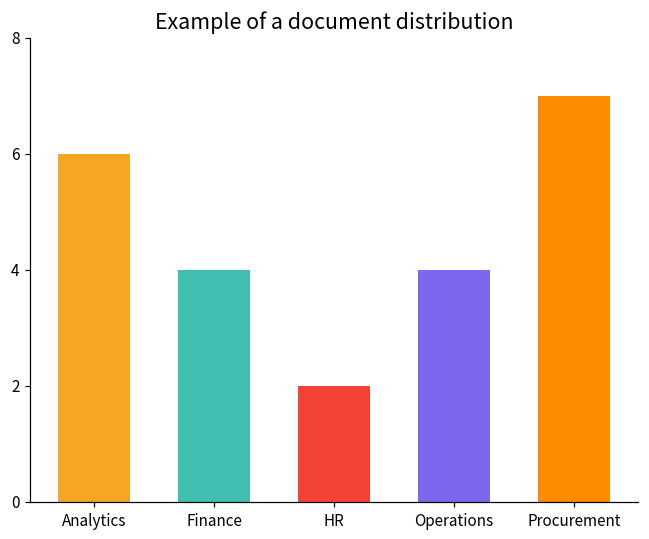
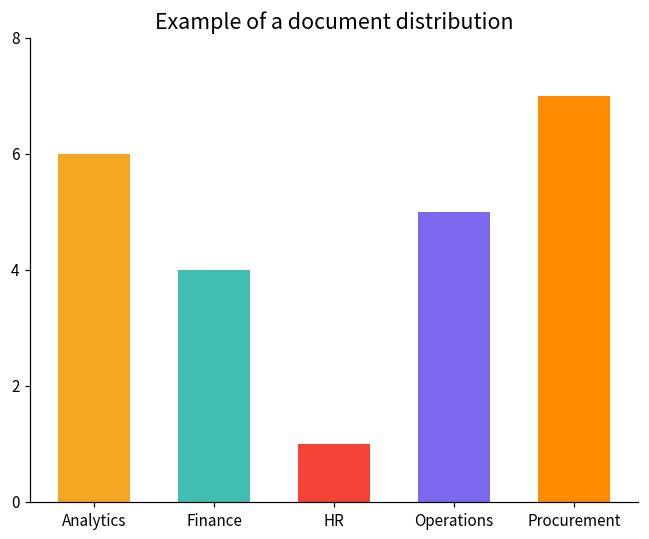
  {
    "Analytics": 6,
    "Finance": 4,
-   "HR": 2,
-   "Operations": 4,
+   "HR": 1,
+   "Operations": 5,
    "Procurement": 7
  }
